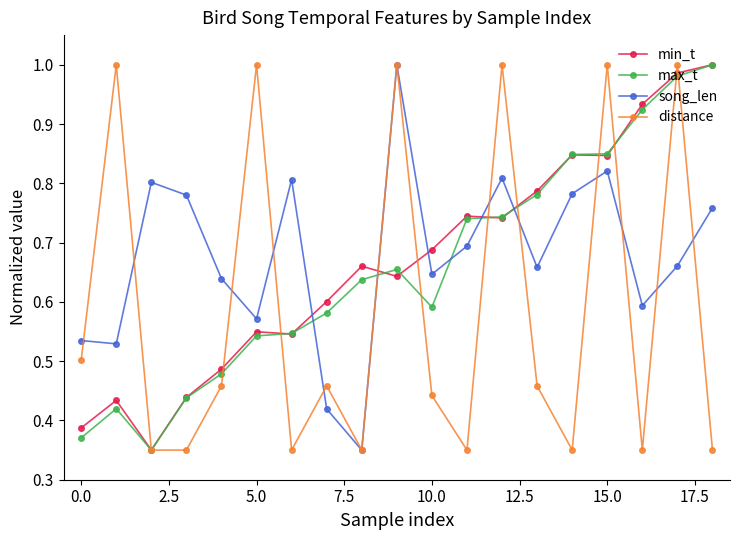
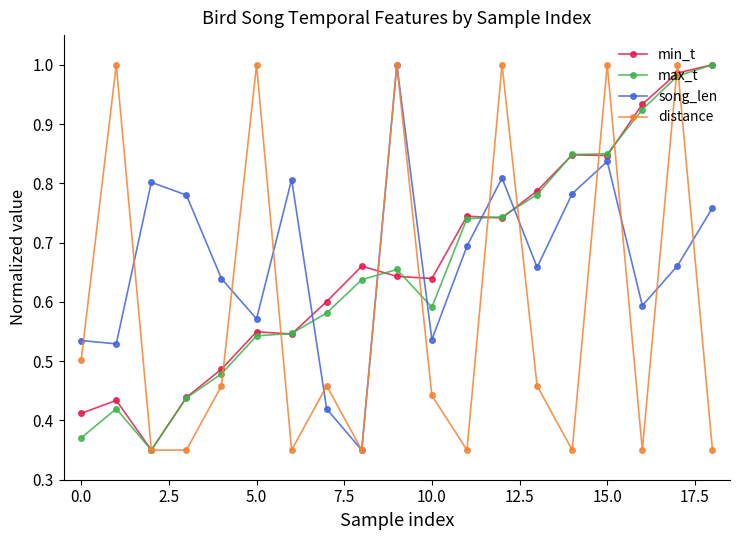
  {
    "min_t": {
-     "0.0": 0.39,
+     "0.0": 0.41,
      "5.0": 0.55,
-     "10.0": 0.69
+     "10.0": 0.64
    },
    "max_t": {
      "0.0": 0.37,
      "5.0": 0.54,
      "10.0": 0.59
    },
    "song_len": {
      "0.0": 0.53,
      "5.0": 0.57,
-     "10.0": 0.65,
-     "15.0": 0.82
+     "10.0": 0.54,
+     "15.0": 0.84
    },
    "distance": {
      "0.0": 0.50,
      "5.0": 1.00,
      "10.0": 0.44,
      "15.0": 1.00
    }
  }
